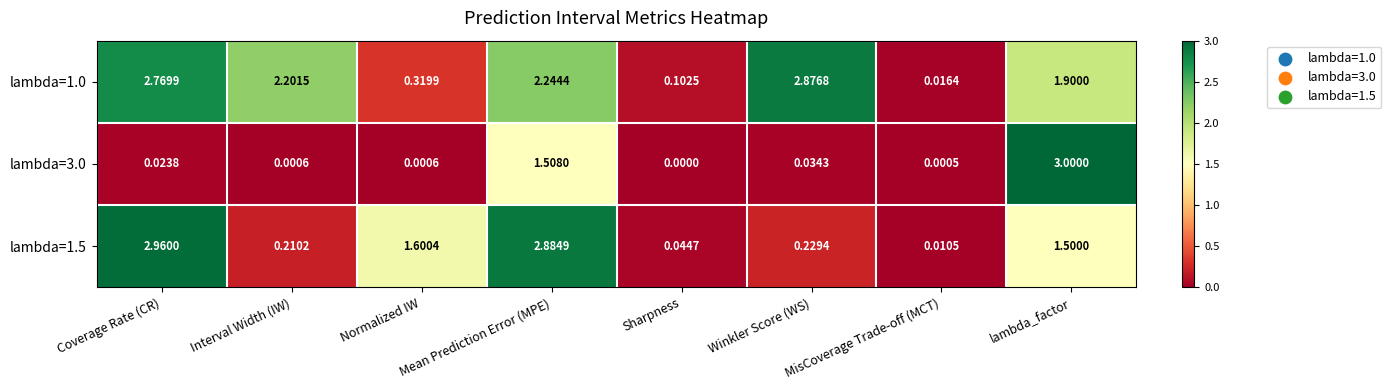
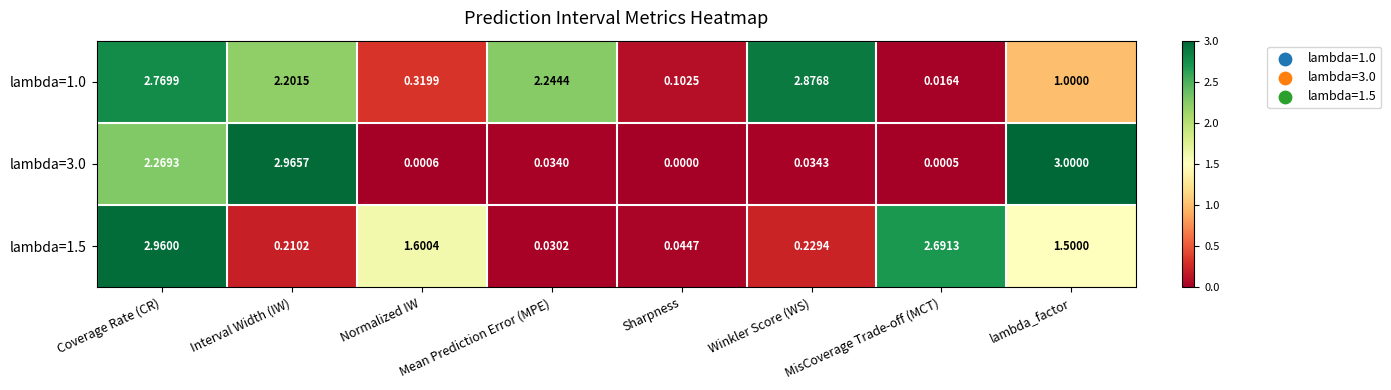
  {
    "lambda=1.0": {
      "Coverage Rate (CR)": 2.7699,
      "Interval Width (IW)": 2.2015,
      "Normalized IW": 0.3199,
      "Mean Prediction Error (MPE)": 2.2444,
      "Sharpness": 0.1025,
      "Winkler Score (WS)": 2.8768,
      "MisCoverage Trade-off (MCT)": 0.0164,
-     "lambda_factor": 1.9000
+     "lambda_factor": 1.0000
    },
    "lambda=3.0": {
-     "Coverage Rate (CR)": 0.0238,
-     "Interval Width (IW)": 0.0006,
+     "Coverage Rate (CR)": 2.2693,
+     "Interval Width (IW)": 2.9657,
      "Normalized IW": 0.0006,
-     "Mean Prediction Error (MPE)": 1.5080,
+     "Mean Prediction Error (MPE)": 0.0340,
      "Sharpness": 0.0000,
      "Winkler Score (WS)": 0.0343,
      "MisCoverage Trade-off (MCT)": 0.0005,
      "lambda_factor": 3.0000
    },
    "lambda=1.5": {
      "Coverage Rate (CR)": 2.9600,
      "Interval Width (IW)": 0.2102,
      "Normalized IW": 1.6004,
-     "Mean Prediction Error (MPE)": 2.8849,
+     "Mean Prediction Error (MPE)": 0.0302,
      "Sharpness": 0.0447,
      "Winkler Score (WS)": 0.2294,
-     "MisCoverage Trade-off (MCT)": 0.0105,
+     "MisCoverage Trade-off (MCT)": 2.6913,
      "lambda_factor": 1.5000
    }
  }
